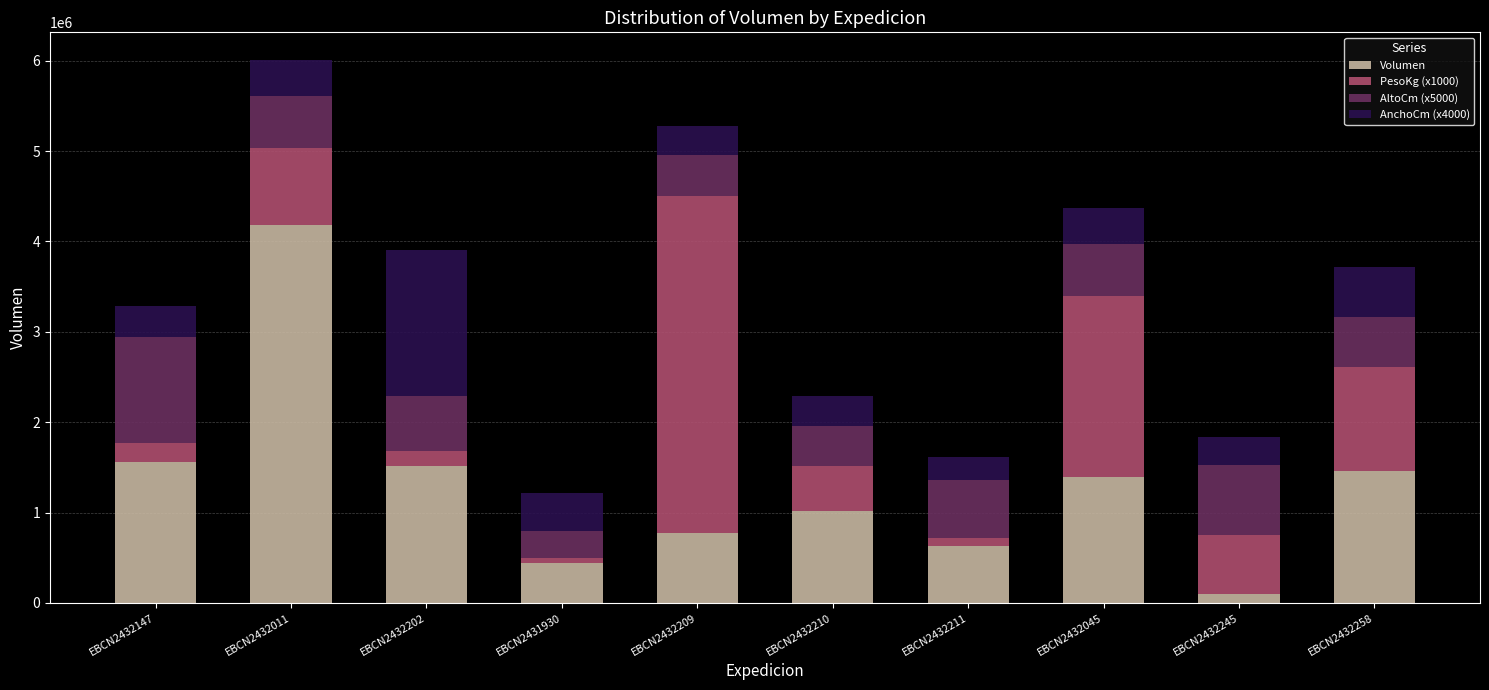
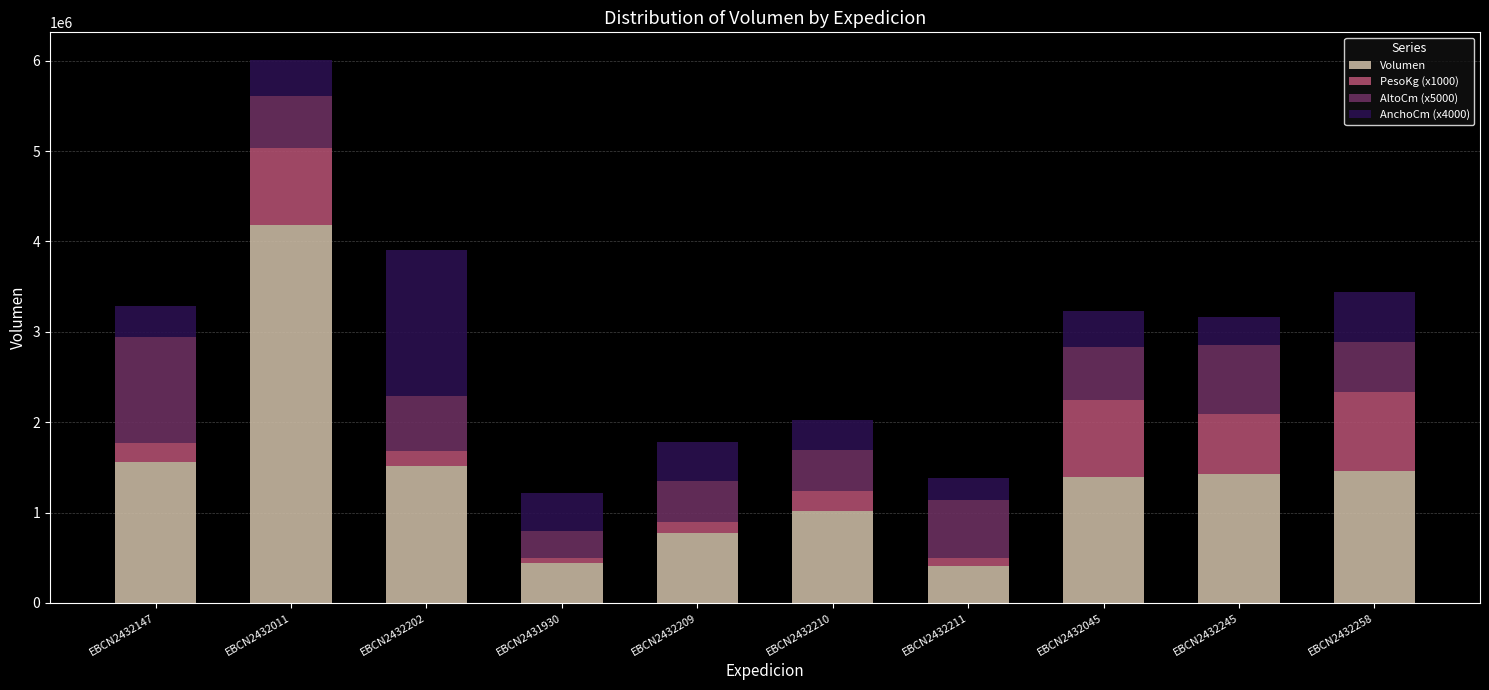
  {
    "Volumen": {
      "EBCN2432147": 1600000,
      "EBCN2432011": 4200000,
      "EBCN2432202": 1500000,
      "EBCN2431930": 400000,
      "EBCN2432209": 800000,
      "EBCN2432210": 1000000,
-     "EBCN2432211": 600000,
+     "EBCN2432211": 400000,
      "EBCN2432045": 1400000,
-     "EBCN2432245": 100000,
+     "EBCN2432245": 1400000,
      "EBCN2432258": 1500000
    },
    "PesoKg (x1000)": {
      "EBCN2432147": 200000,
      "EBCN2432011": 900000,
      "EBCN2432202": 200000,
      "EBCN2431930": 100000,
-     "EBCN2432209": 3700000,
-     "EBCN2432210": 500000,
+     "EBCN2432209": 100000,
+     "EBCN2432210": 200000,
      "EBCN2432211": 100000,
-     "EBCN2432045": 2000000,
+     "EBCN2432045": 900000,
      "EBCN2432245": 700000,
-     "EBCN2432258": 1200000
+     "EBCN2432258": 900000
    },
    "AltoCm (x5000)": {
      "EBCN2432147": 1200000,
      "EBCN2432011": 600000,
      "EBCN2432202": 600000,
      "EBCN2431930": 300000,
      "EBCN2432209": 500000,
      "EBCN2432210": 400000,
      "EBCN2432211": 600000,
      "EBCN2432045": 600000,
      "EBCN2432245": 800000,
      "EBCN2432258": 600000
    },
    "AnchoCm (x4000)": {
      "EBCN2432147": 300000,
      "EBCN2432011": 400000,
      "EBCN2432202": 1600000,
      "EBCN2431930": 400000,
-     "EBCN2432209": 300000,
+     "EBCN2432209": 400000,
      "EBCN2432210": 300000,
      "EBCN2432211": 200000,
      "EBCN2432045": 400000,
      "EBCN2432245": 300000,
      "EBCN2432258": 600000
    }
  }
